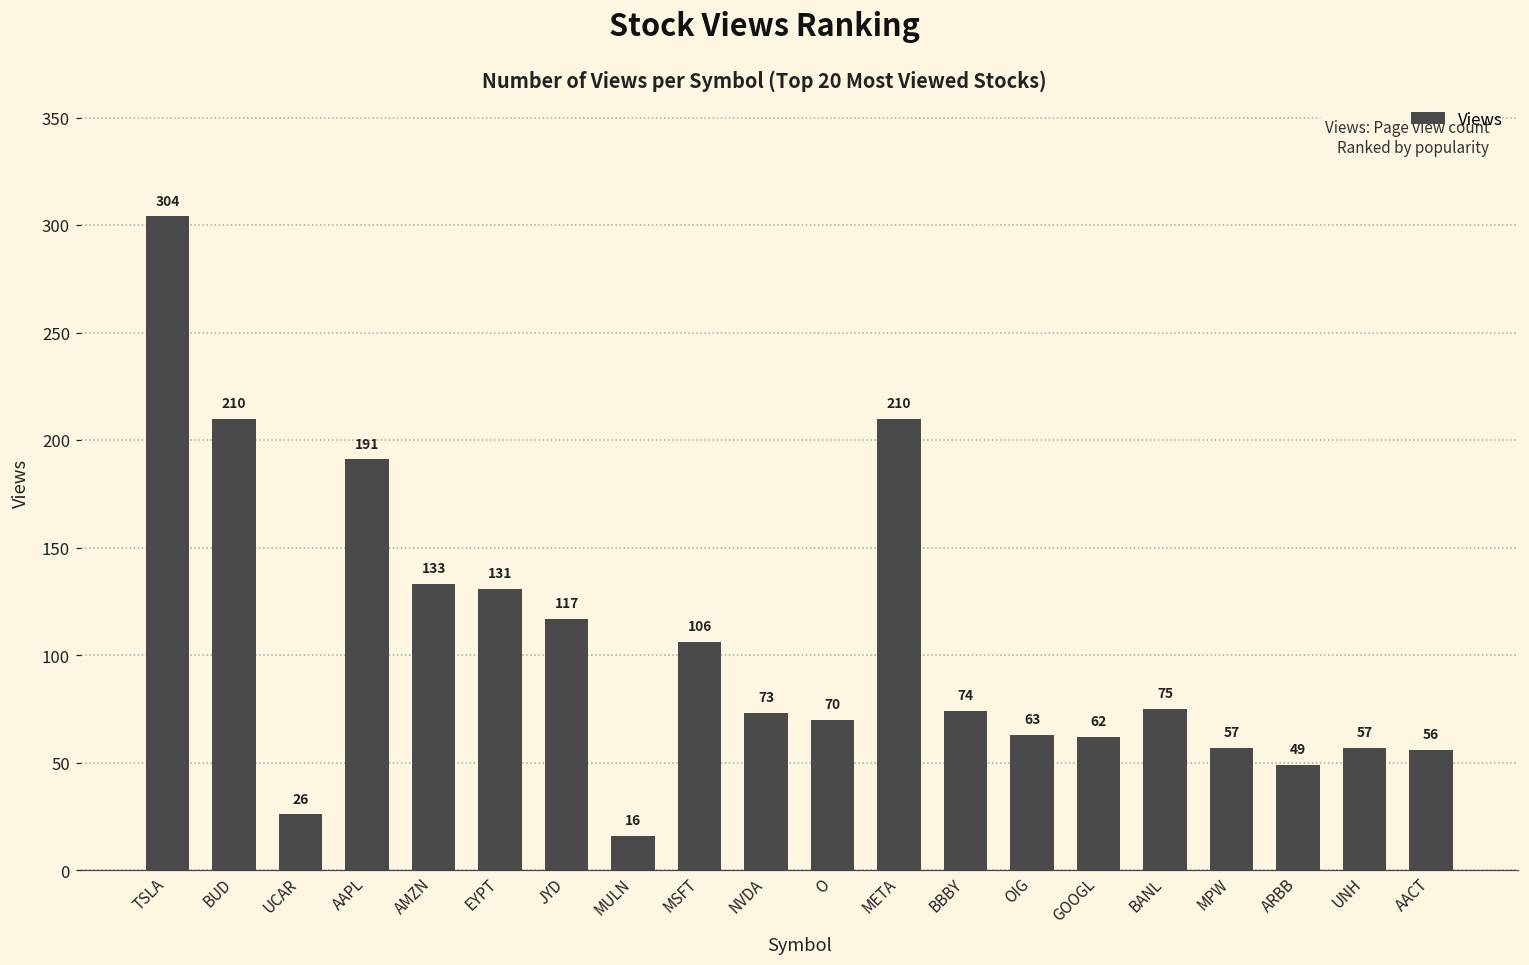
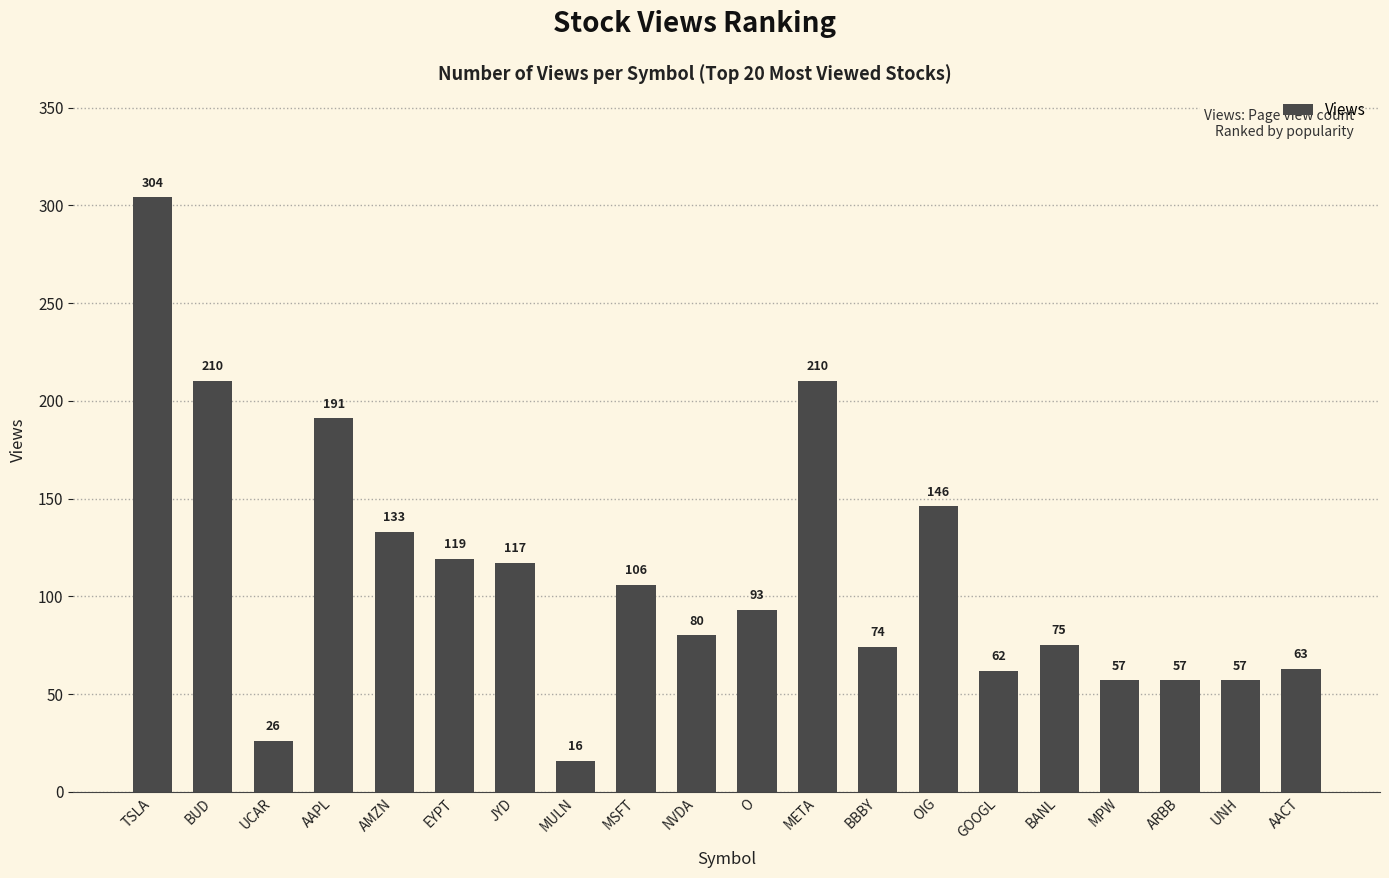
  {
    "TSLA": 304,
    "BUD": 210,
    "UCAR": 26,
    "AAPL": 191,
    "AMZN": 133,
-   "EYPT": 131,
+   "EYPT": 119,
    "JYD": 117,
    "MULN": 16,
    "MSFT": 106,
-   "NVDA": 73,
-   "O": 70,
+   "NVDA": 80,
+   "O": 93,
    "META": 210,
    "BBBY": 74,
-   "OIG": 63,
+   "OIG": 146,
    "GOOGL": 62,
    "BANL": 75,
    "MPW": 57,
-   "ARBB": 49,
+   "ARBB": 57,
    "UNH": 57,
-   "AACT": 56
+   "AACT": 63
  }
